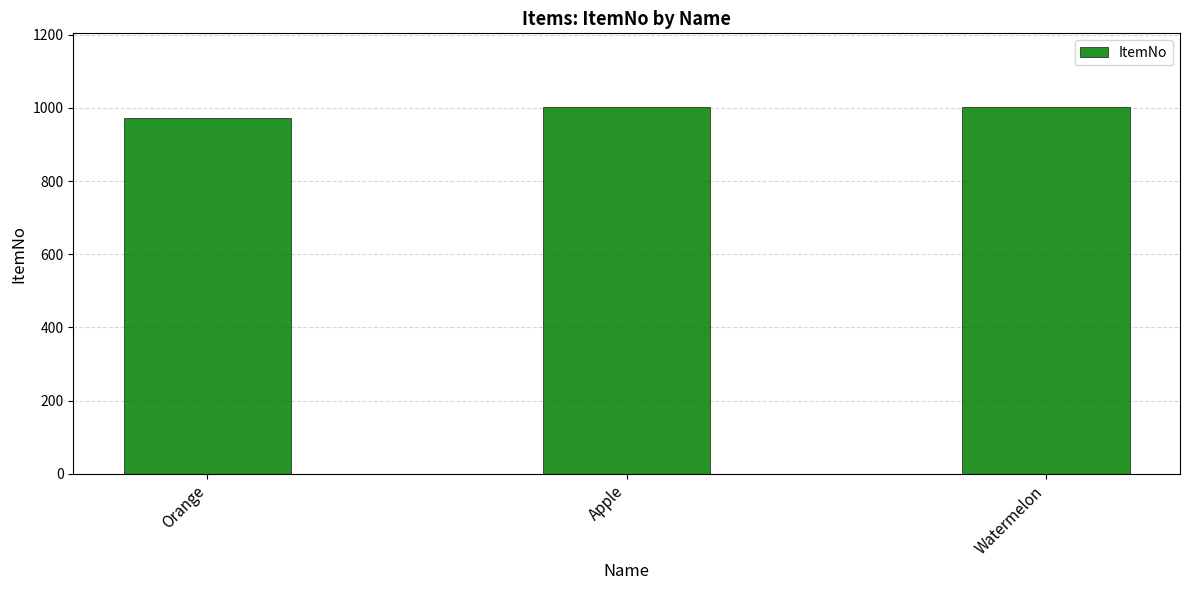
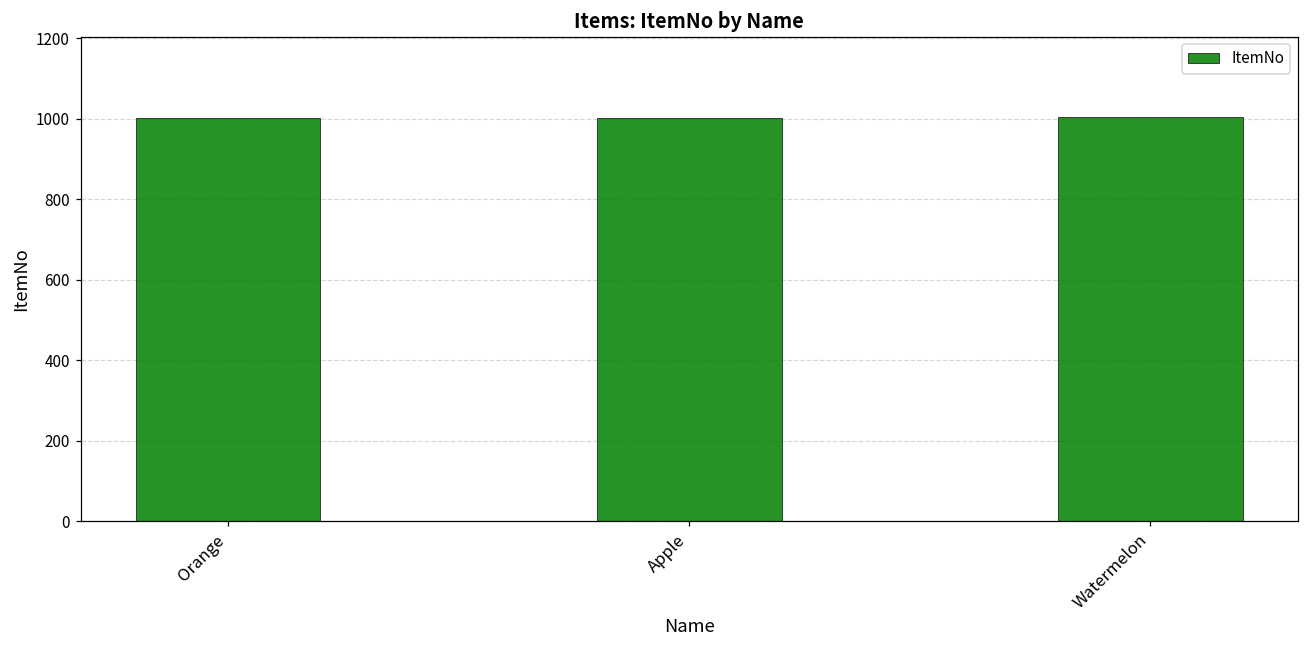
  {
-   "Orange": 970,
+   "Orange": 1000,
    "Apple": 1000,
    "Watermelon": 1000
  }
